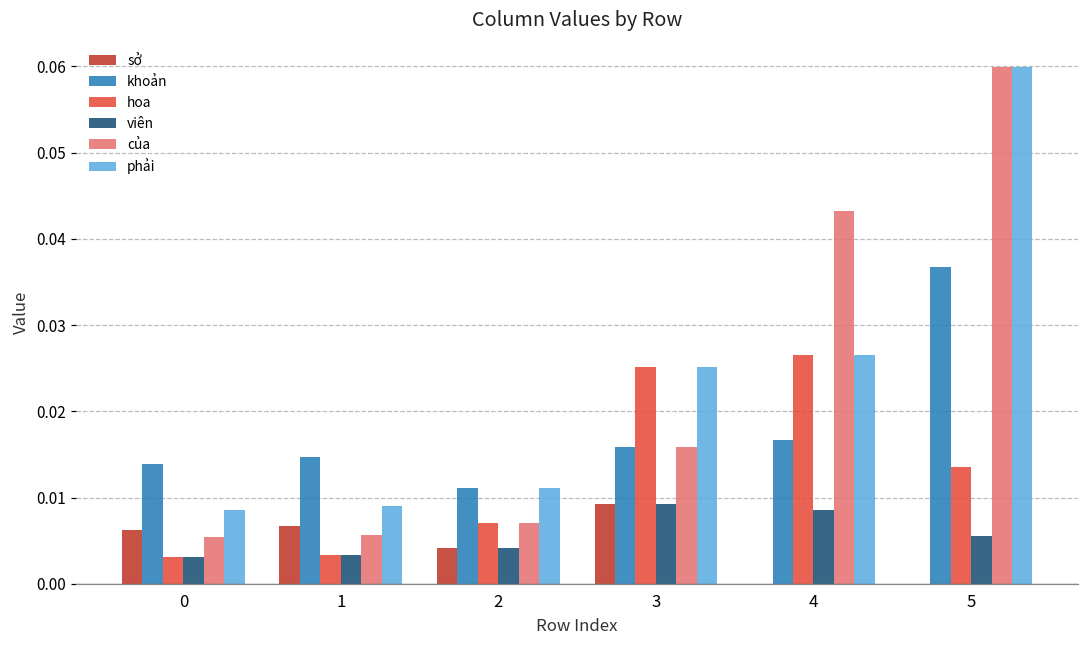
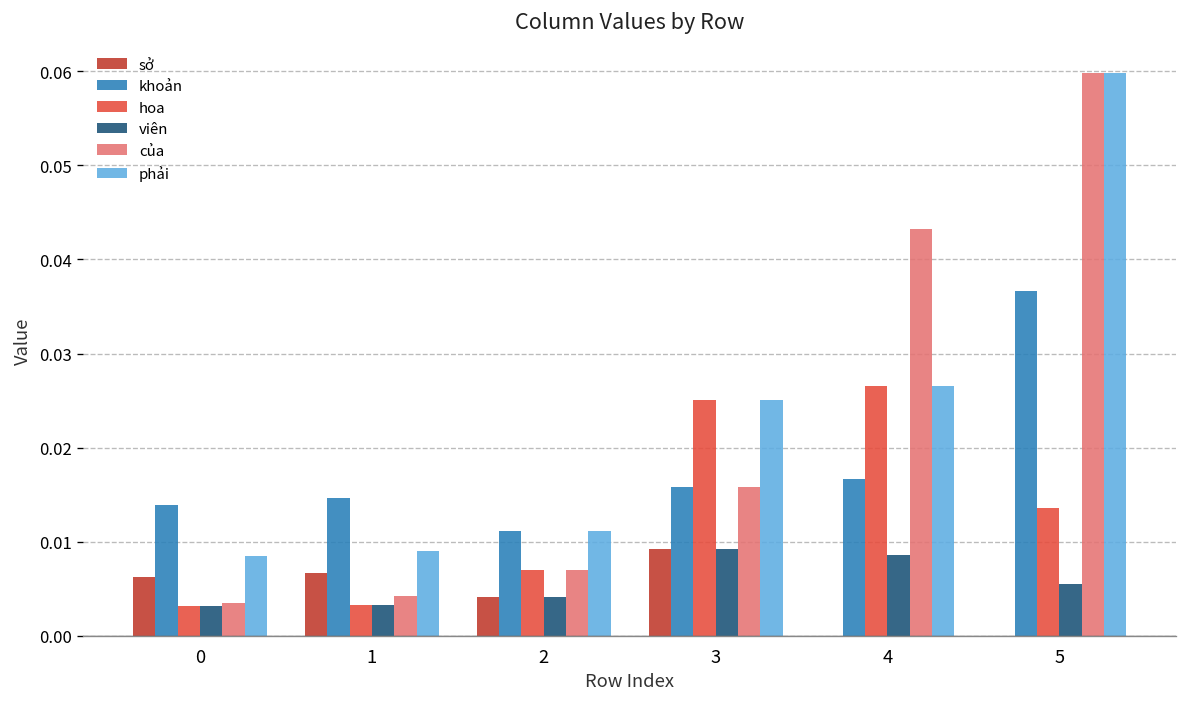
  {
    "khoản": {
      "0": 0.014,
      "1": 0.015,
      "2": 0.011,
      "3": 0.016,
      "4": 0.017,
      "5": 0.037
    },
    "viên": {
      "0": 0.003,
      "1": 0.003,
      "2": 0.004,
      "3": 0.009,
      "4": 0.009,
      "5": 0.005
    },
    "của": {
-     "0": 0.005,
-     "1": 0.006,
+     "0": 0.004,
+     "1": 0.004,
      "2": 0.007,
      "3": 0.016,
      "4": 0.043,
      "5": 0.060
    },
    "phải": {
      "0": 0.009,
      "1": 0.009,
      "2": 0.011,
      "3": 0.025,
      "4": 0.027,
      "5": 0.060
    }
  }
